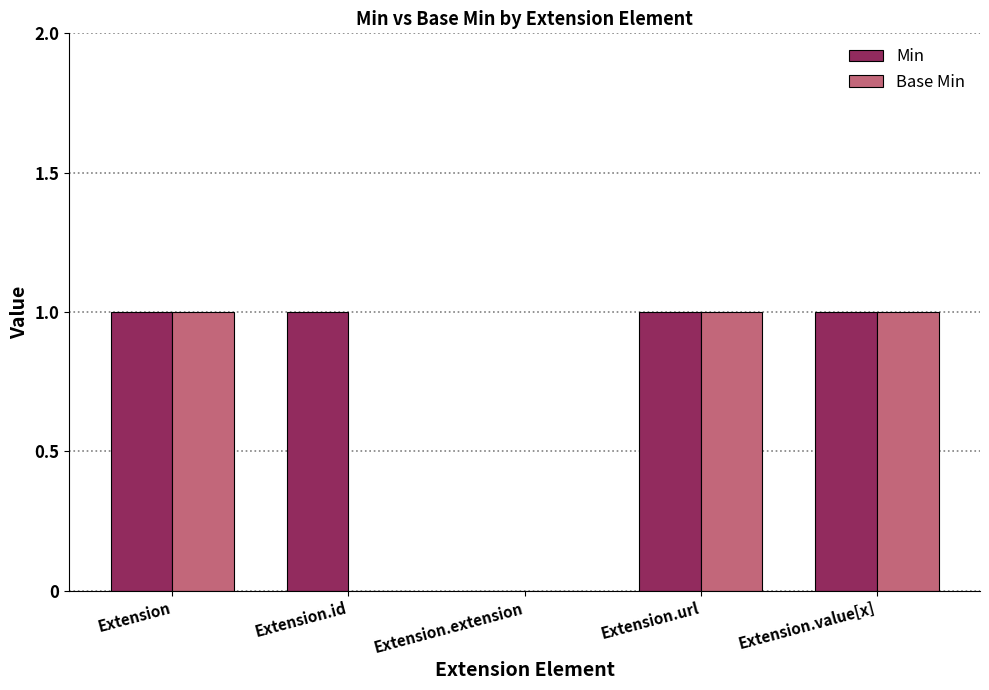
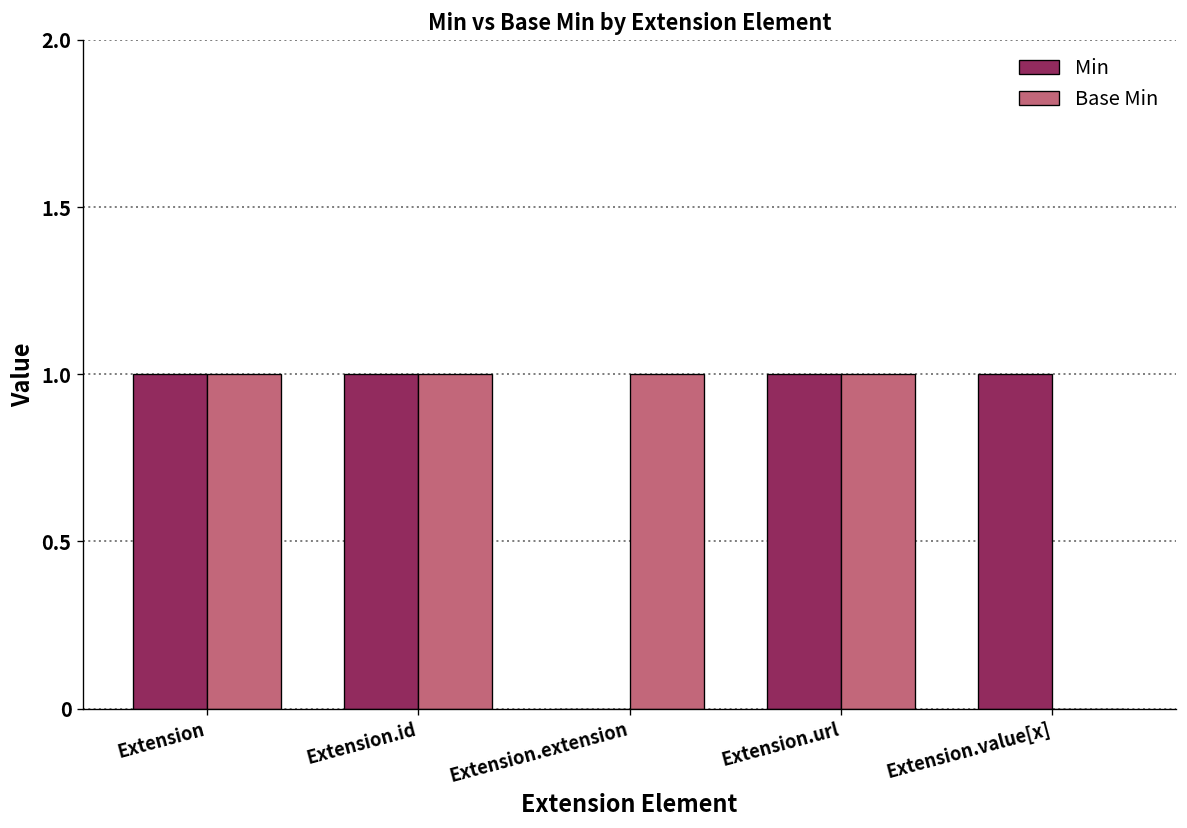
  {
    "Min": {
      "Extension": 1,
      "Extension.id": 1,
      "Extension.extension": 0,
      "Extension.url": 1,
      "Extension.value[x]": 1
    },
    "Base Min": {
      "Extension": 1,
-     "Extension.id": 0,
-     "Extension.extension": 0,
+     "Extension.id": 1,
+     "Extension.extension": 1,
      "Extension.url": 1,
-     "Extension.value[x]": 1
+     "Extension.value[x]": 0
    }
  }
